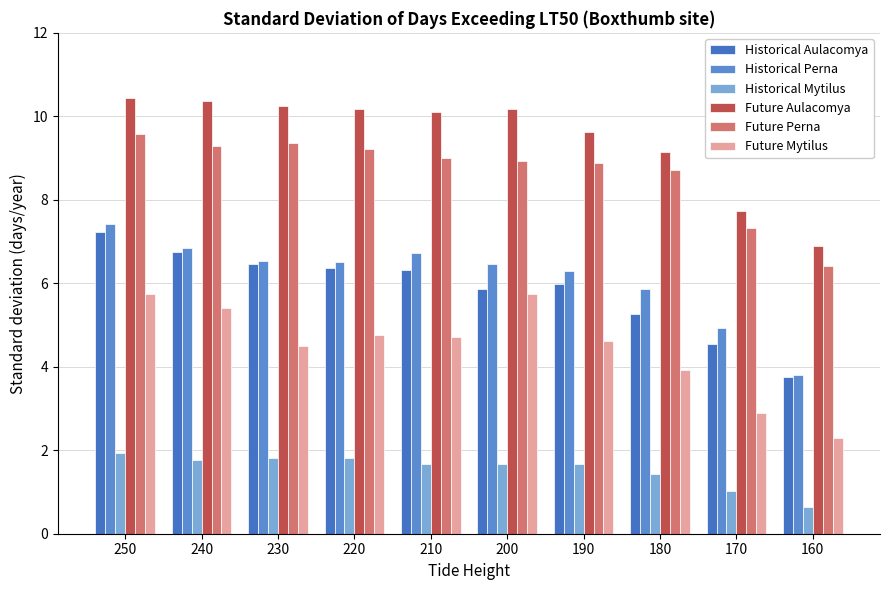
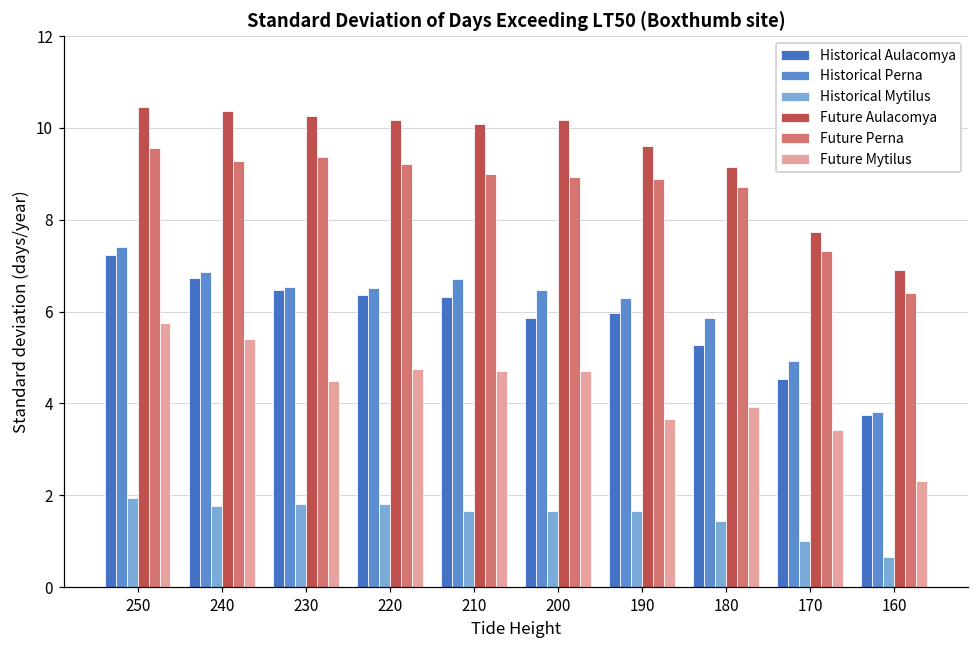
  {
    "Future Mytilus": {
      "250": 5.8,
      "240": 5.4,
      "230": 4.5,
      "220": 4.8,
      "210": 4.7,
-     "200": 5.7,
-     "190": 4.6,
+     "200": 4.7,
+     "190": 3.7,
      "180": 3.9,
-     "170": 2.9,
+     "170": 3.4,
      "160": 2.3
    }
  }
